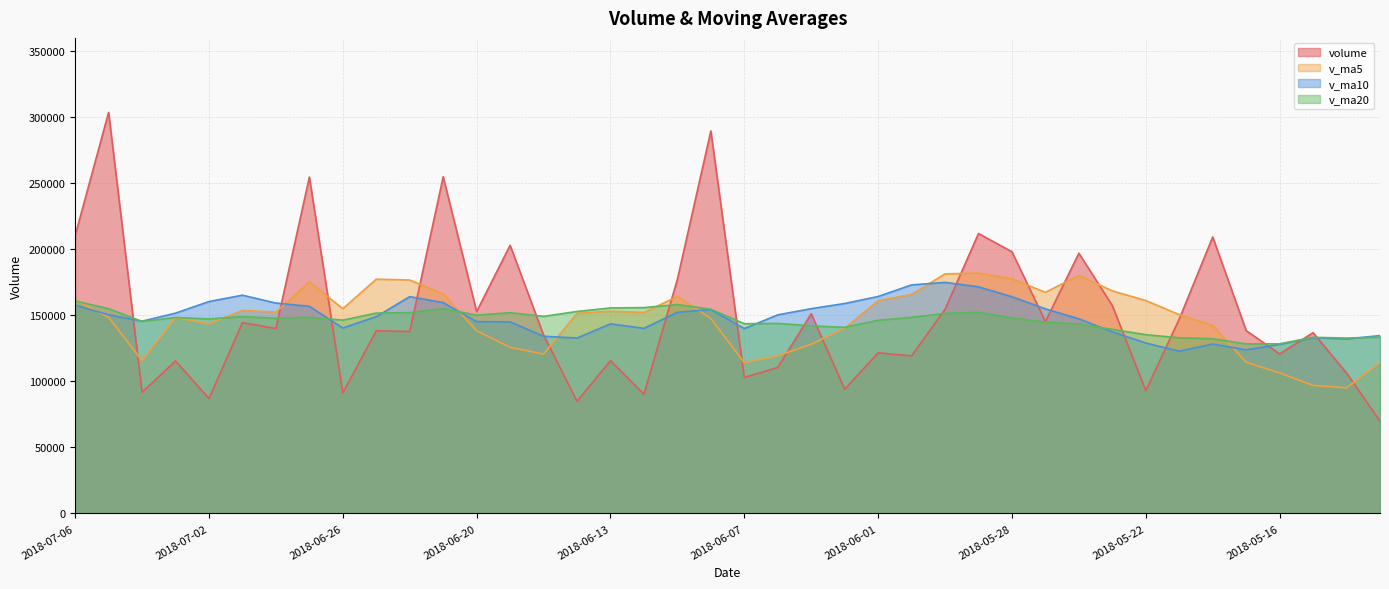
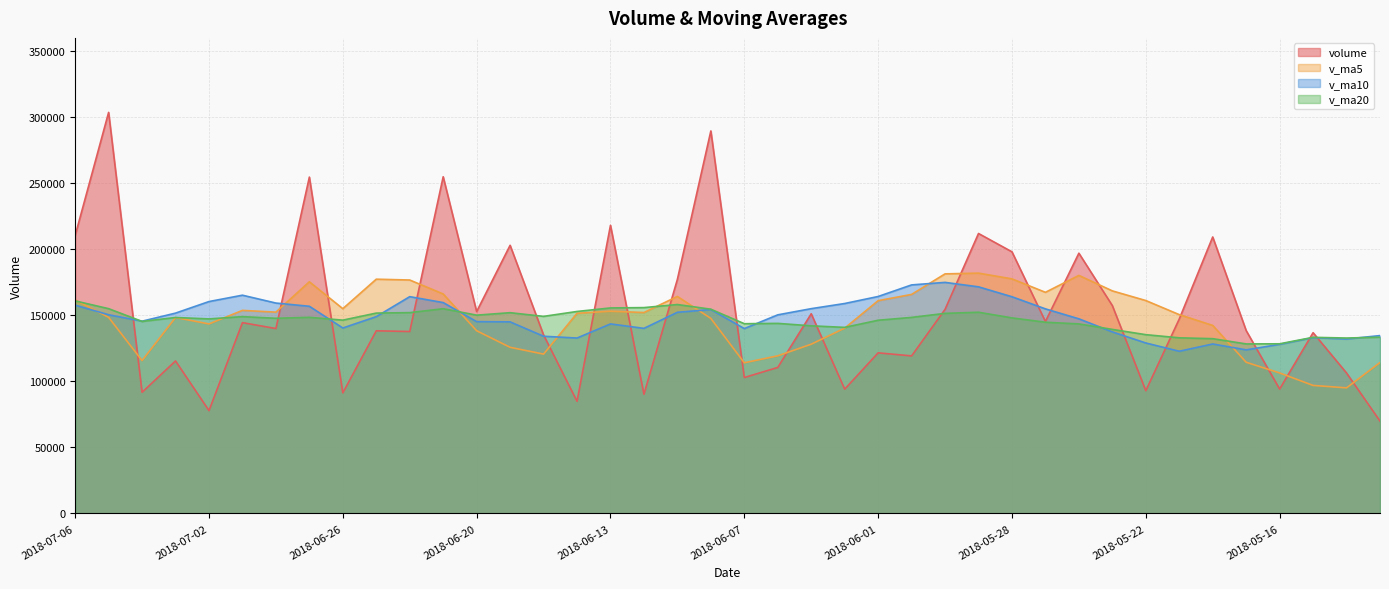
  {
    "volume": {
      "2018-07-06": 210000,
-     "2018-07-02": 87000,
+     "2018-07-02": 78000,
      "2018-06-26": 91000,
      "2018-06-20": 153000,
-     "2018-06-13": 116000,
+     "2018-06-13": 218000,
      "2018-06-07": 103000,
      "2018-06-01": 122000,
      "2018-05-28": 198000,
      "2018-05-22": 93000,
-     "2018-05-16": 121000
+     "2018-05-16": 94000
    },
    "v_ma5": {
      "2018-07-02": 143000,
      "2018-06-26": 155000,
      "2018-06-20": 138000,
      "2018-06-13": 153000,
      "2018-06-07": 114000,
      "2018-06-01": 161000,
      "2018-05-28": 178000,
      "2018-05-22": 161000,
      "2018-05-16": 106000
    },
    "v_ma10": {
      "2018-07-06": 158000,
      "2018-07-02": 160000,
      "2018-06-26": 140000,
      "2018-06-20": 145000,
      "2018-06-13": 143000,
      "2018-06-07": 140000,
      "2018-06-01": 164000,
      "2018-05-28": 164000,
      "2018-05-22": 129000
    },
    "v_ma20": {
      "2018-07-02": 147000,
      "2018-06-26": 146000,
      "2018-06-20": 150000,
      "2018-06-13": 156000,
      "2018-06-07": 144000,
      "2018-06-01": 146000,
      "2018-05-28": 148000,
      "2018-05-22": 135000
    }
  }
